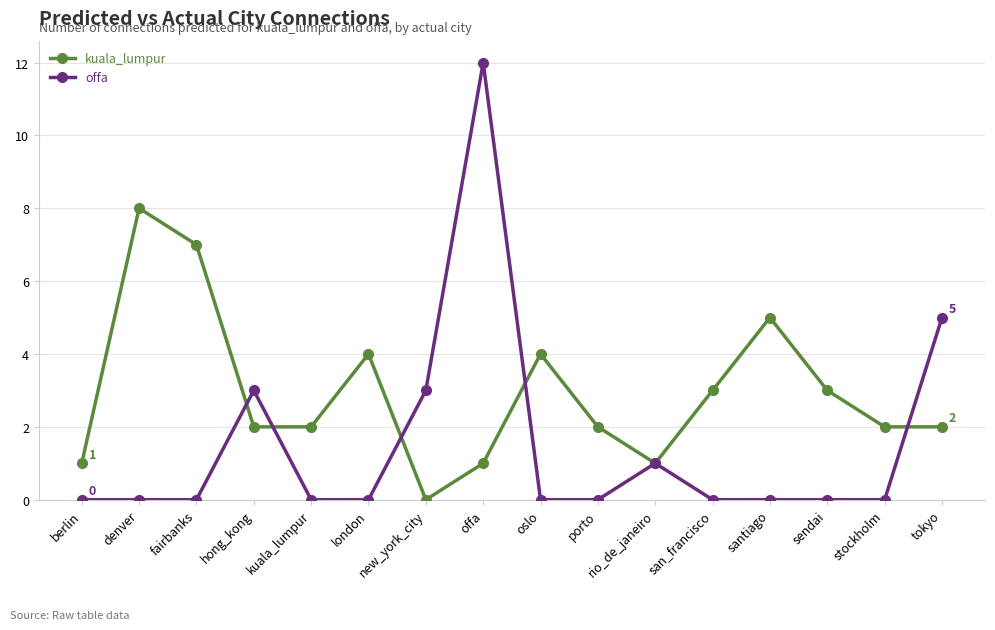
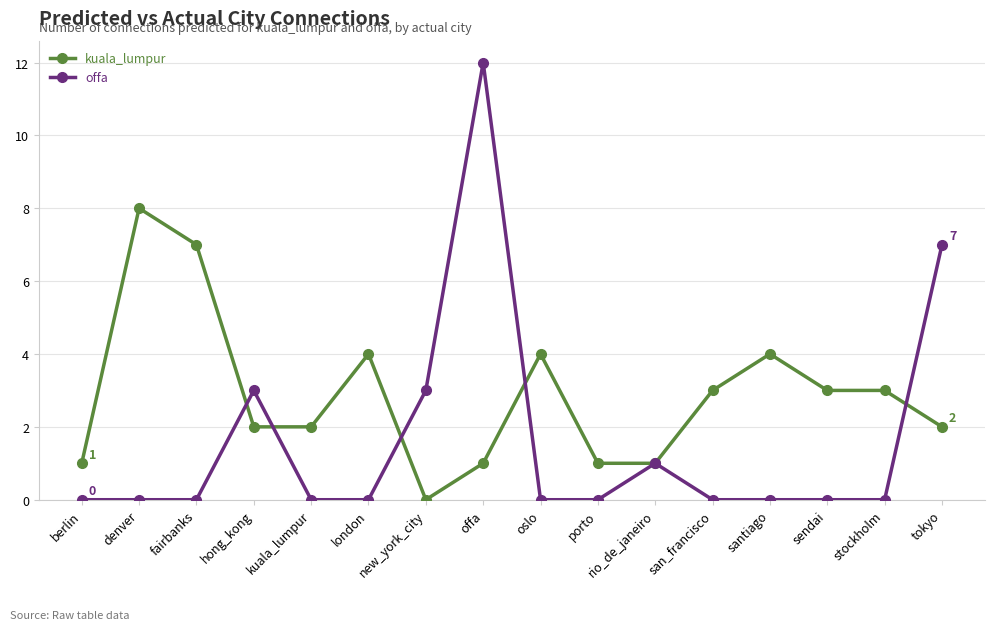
  {
    "kuala_lumpur": {
      "denver": 8,
      "fairbanks": 7,
      "hong_kong": 2,
      "kuala_lumpur": 2,
      "london": 4,
      "new_york_city": 0,
      "offa": 1,
      "oslo": 4,
-     "porto": 2,
+     "porto": 1,
      "san_francisco": 3,
-     "santiago": 5,
+     "santiago": 4,
      "sendai": 3,
-     "stockholm": 2
+     "stockholm": 3
    },
    "offa": {
      "berlin": 0,
-     "tokyo": 5
+     "tokyo": 7
    }
  }
